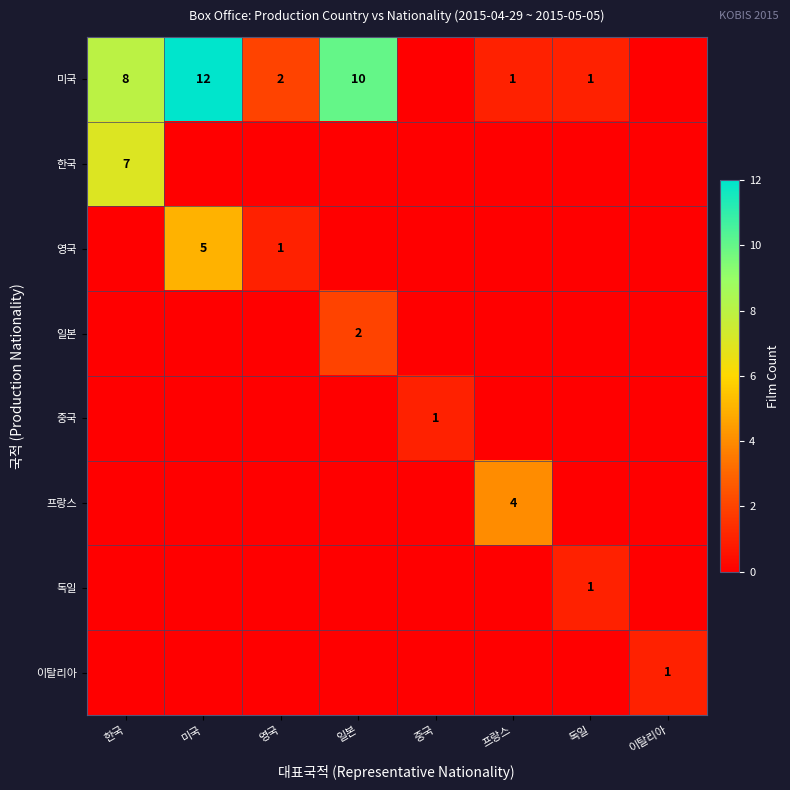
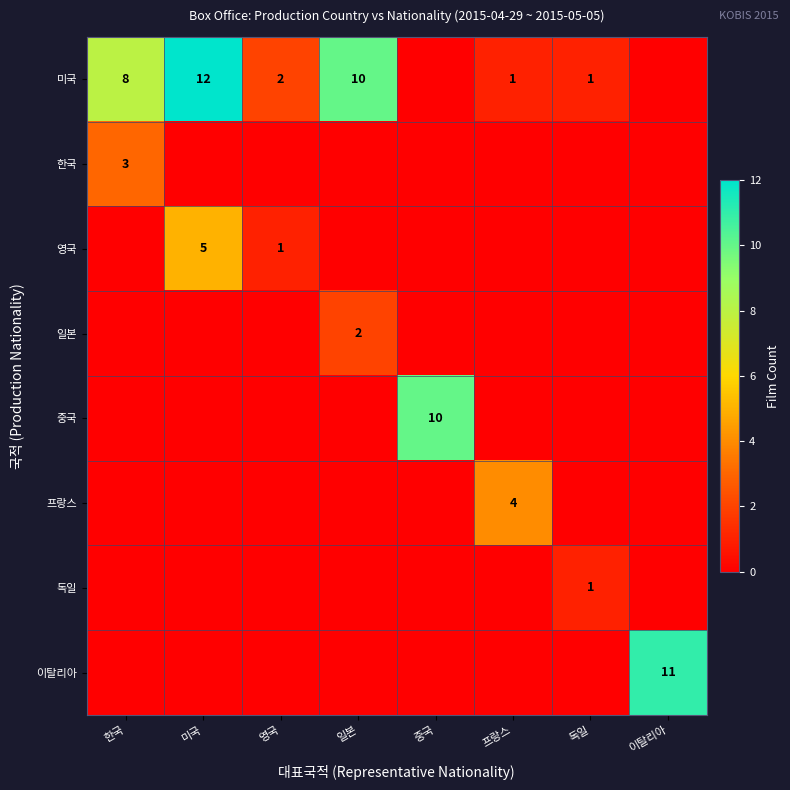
  {
    "미국": {
      "한국": 8,
      "미국": 12,
      "영국": 2,
      "일본": 10,
      "프랑스": 1,
      "독일": 1
    },
    "한국": {
-     "한국": 7
+     "한국": 3
    },
    "영국": {
      "미국": 5,
      "영국": 1
    },
    "일본": {
      "일본": 2
    },
    "중국": {
-     "중국": 1
+     "중국": 10
    },
    "프랑스": {
      "프랑스": 4
    },
    "독일": {
      "독일": 1
    },
    "이탈리아": {
-     "이탈리아": 1
+     "이탈리아": 11
    }
  }
